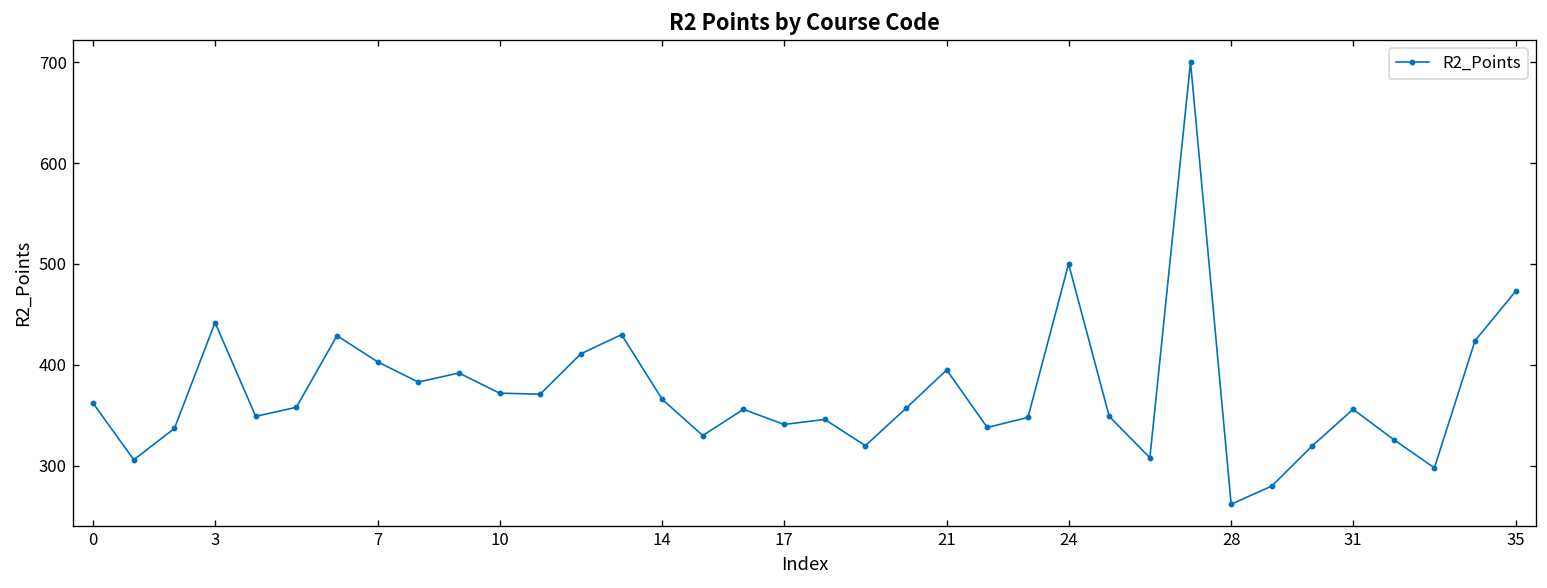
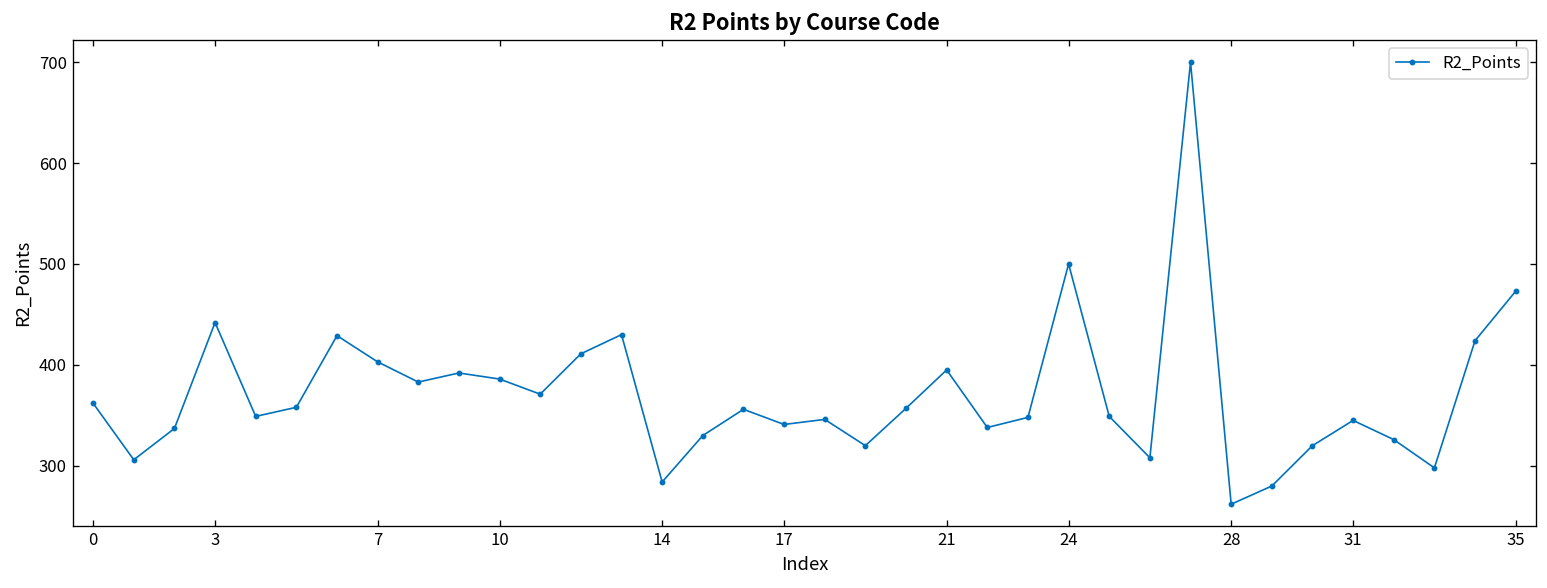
  {
    "0": 360,
    "3": 440,
    "7": 400,
-   "10": 370,
-   "14": 370,
+   "10": 390,
+   "14": 280,
    "17": 340,
    "21": 400,
    "24": 500,
    "28": 260,
-   "31": 360,
+   "31": 350,
    "35": 470
  }
